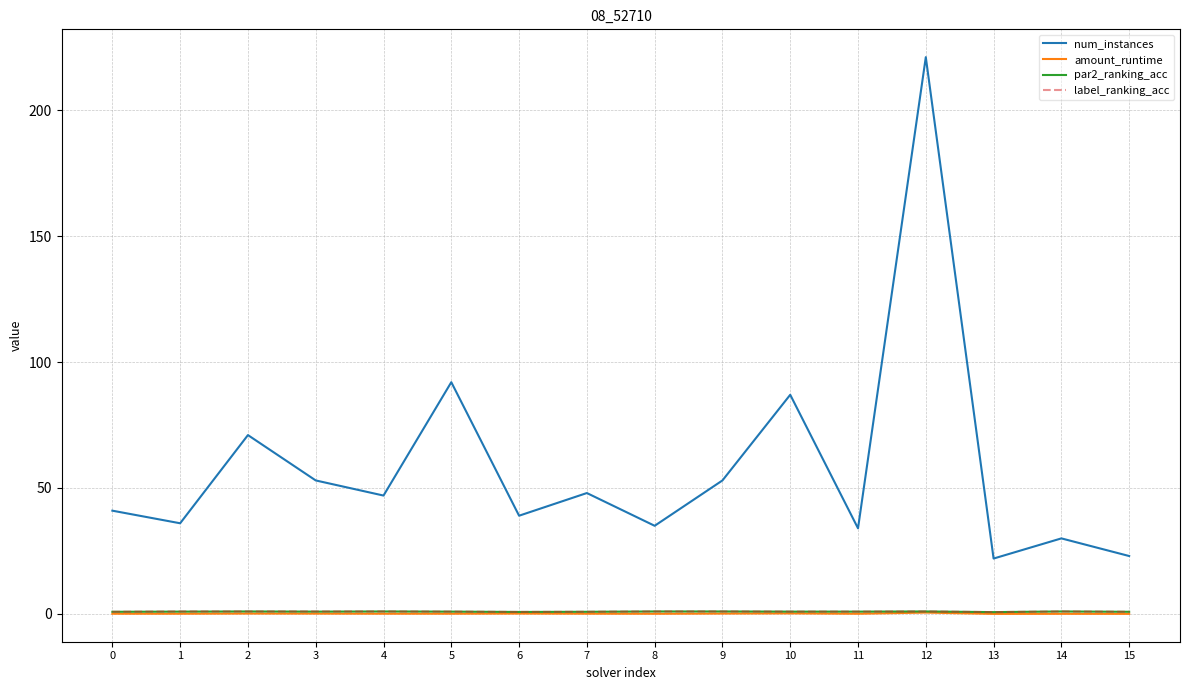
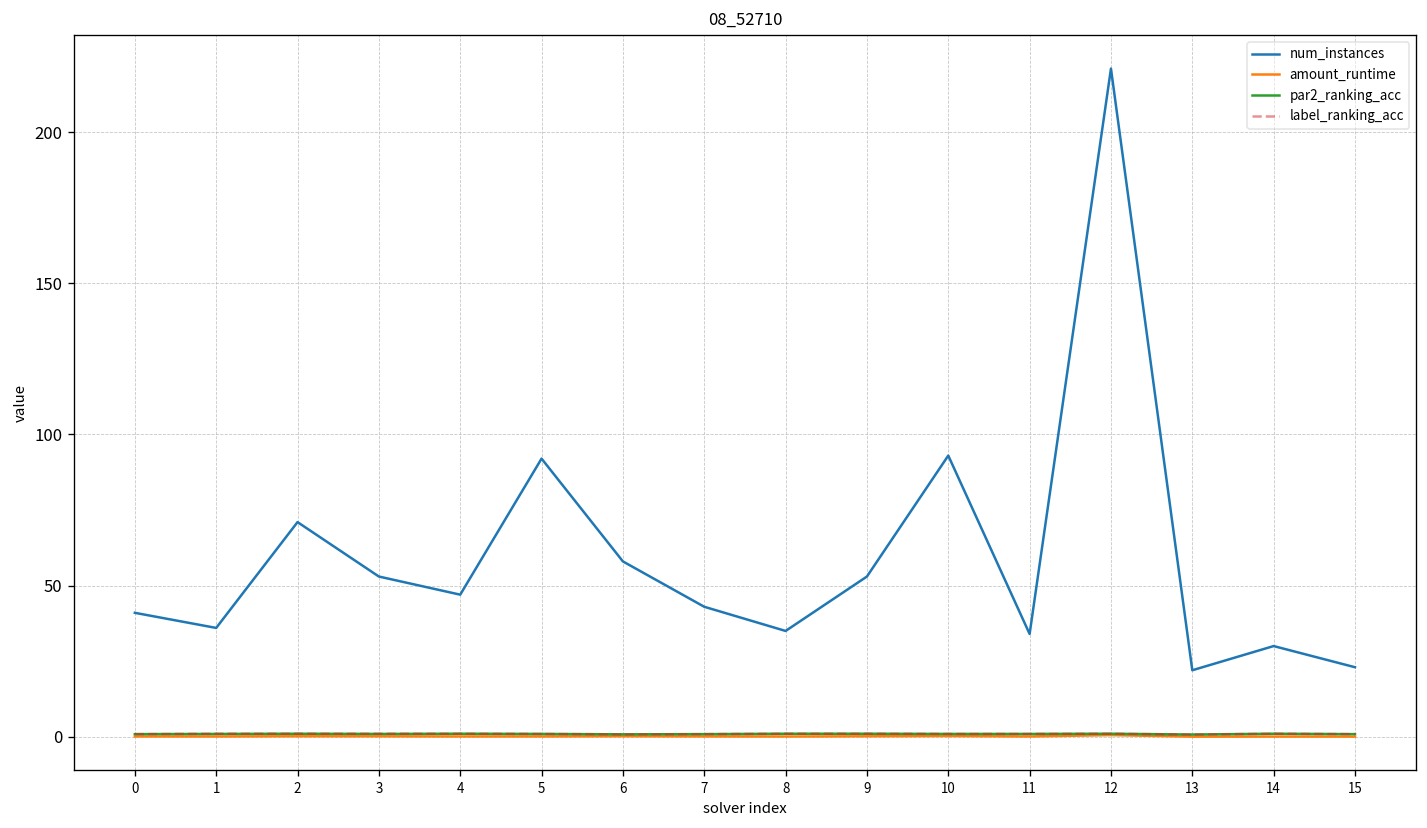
  {
    "num_instances": {
      "0": 41,
      "1": 36,
      "2": 71,
      "3": 53,
      "4": 47,
      "5": 92,
-     "6": 39,
-     "7": 48,
+     "6": 58,
+     "7": 43,
      "8": 35,
      "9": 53,
-     "10": 87,
+     "10": 93,
      "11": 34,
      "12": 221,
      "13": 22,
      "14": 30,
      "15": 23
    }
  }
